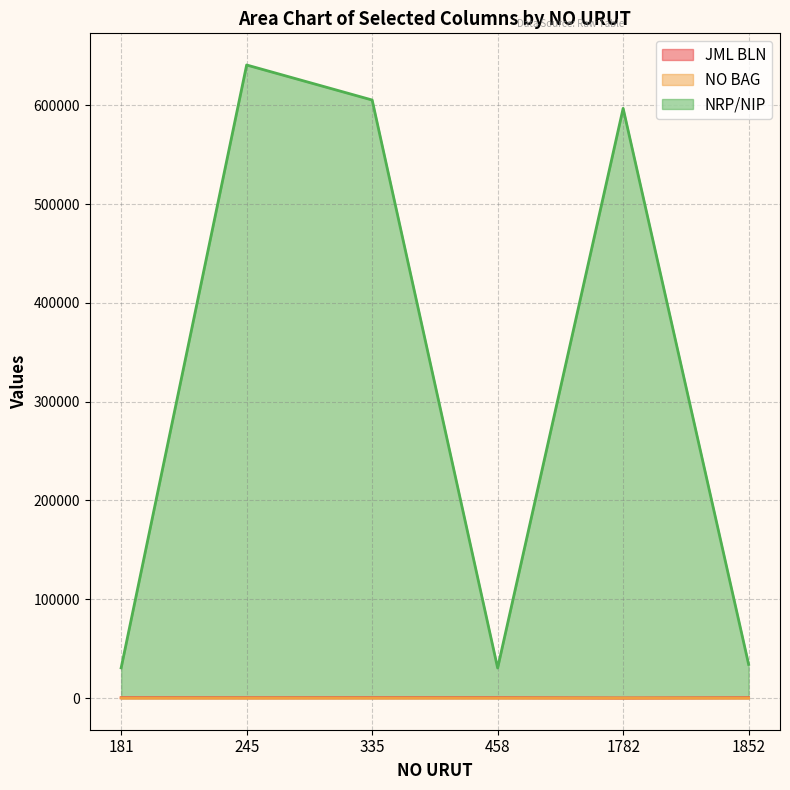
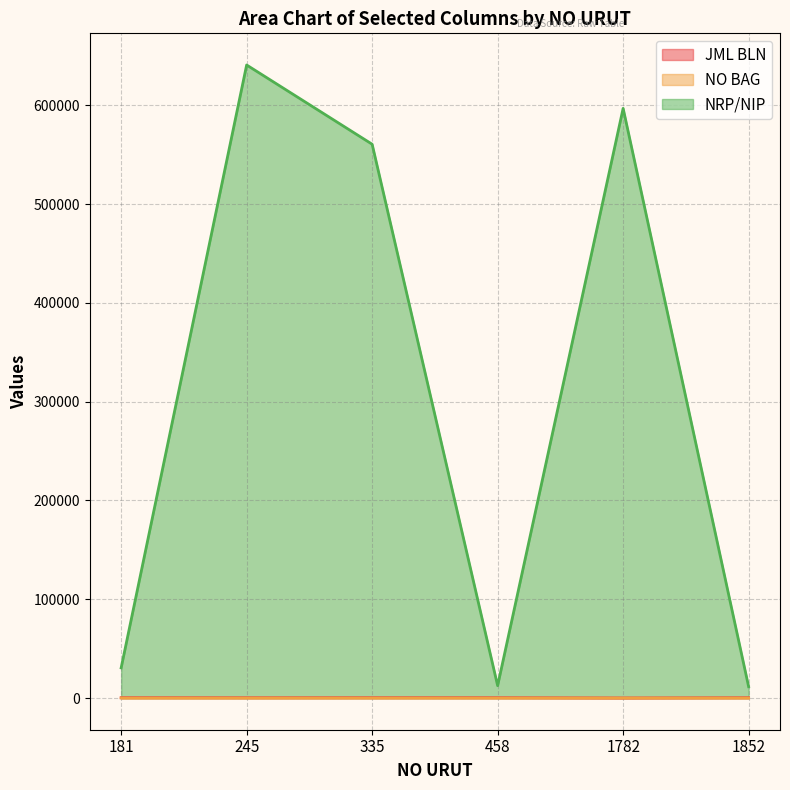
  {
    "NO BAG": {
      "181": 0,
      "245": 0,
      "335": 0,
      "458": 0,
      "1782": 0,
      "1852": 0
    },
    "NRP/NIP": {
      "181": 30000,
      "245": 640000,
-     "335": 610000,
-     "458": 30000,
+     "335": 560000,
+     "458": 10000,
      "1782": 600000,
-     "1852": 30000
+     "1852": 10000
    }
  }
